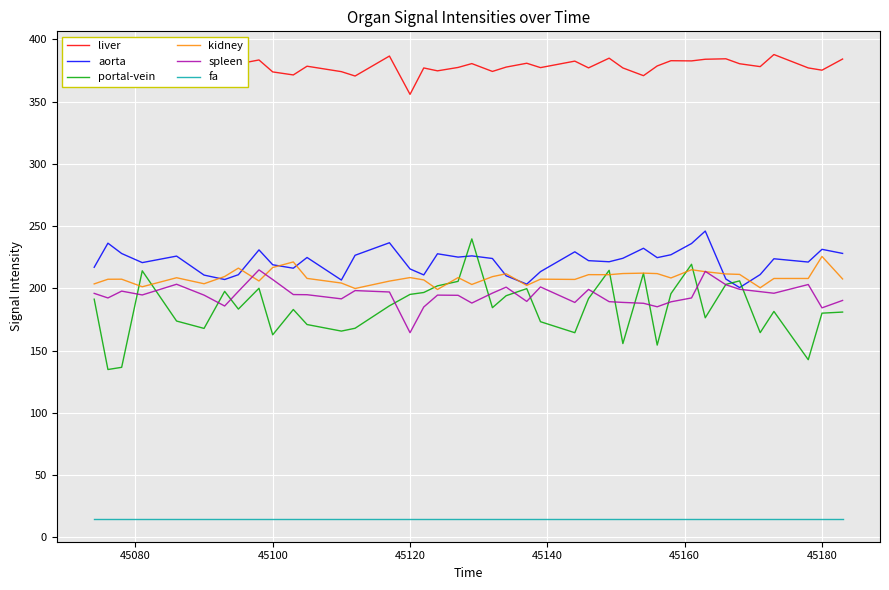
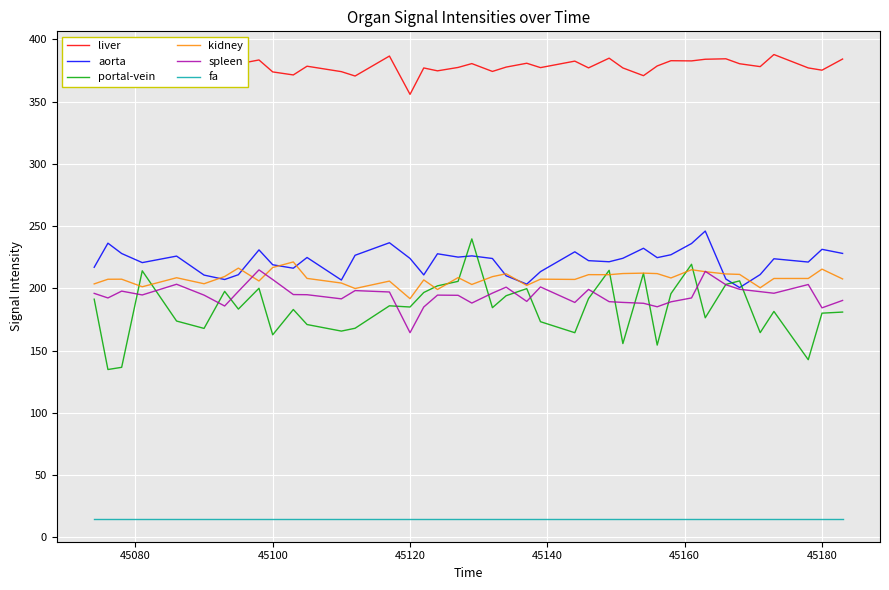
  {
    "liver": {
      "45100": 374,
      "45120": 356,
      "45180": 375
    },
    "aorta": {
      "45100": 219,
-     "45120": 216,
+     "45120": 224,
      "45180": 231
    },
    "portal-vein": {
      "45100": 163,
-     "45120": 195,
+     "45120": 185,
      "45180": 180
    },
    "kidney": {
      "45100": 217,
-     "45120": 209,
-     "45180": 226
+     "45120": 192,
+     "45180": 215
    },
    "spleen": {
      "45100": 207,
      "45120": 164,
      "45180": 184
    },
    "fa": {
      "45100": 15,
      "45120": 15,
      "45180": 15
    }
  }
